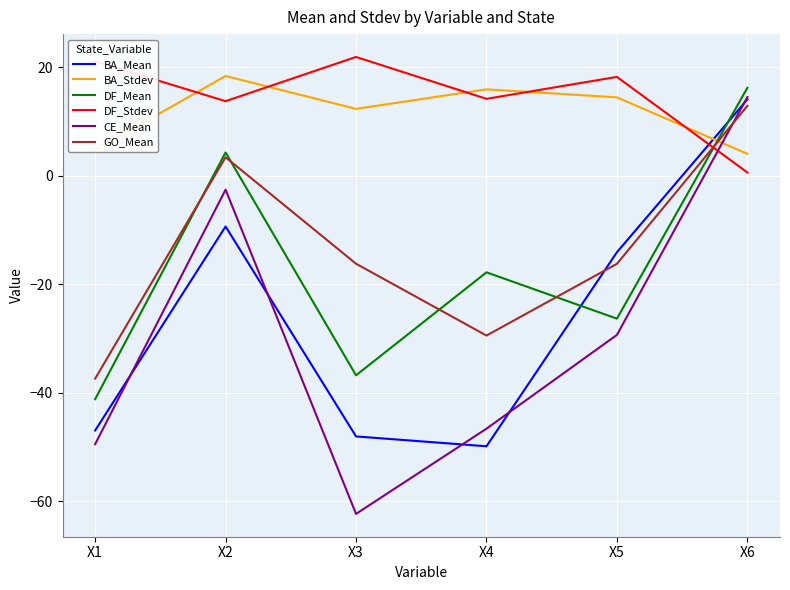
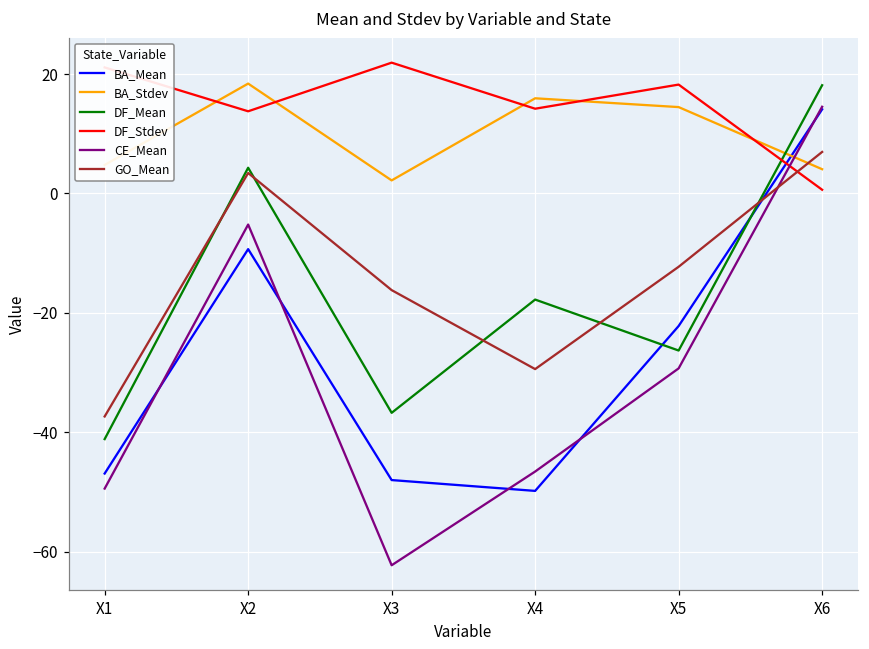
  {
    "BA_Mean": {
      "X1": -47,
      "X2": -9,
      "X3": -48,
      "X4": -50,
-     "X5": -14
+     "X5": -22
    },
    "BA_Stdev": {
      "X2": 18,
-     "X3": 12,
+     "X3": 2,
      "X4": 16,
      "X5": 14,
      "X6": 4
    },
    "DF_Mean": {
      "X1": -41,
      "X2": 4,
      "X3": -37,
      "X4": -18,
      "X5": -26,
-     "X6": 16
+     "X6": 18
    },
    "DF_Stdev": {
      "X2": 14,
      "X3": 22,
      "X4": 14,
      "X5": 18,
      "X6": 1
    },
    "CE_Mean": {
      "X1": -49,
-     "X2": -3,
+     "X2": -5,
      "X3": -62,
      "X4": -47,
      "X5": -29
    },
    "GO_Mean": {
      "X1": -37,
      "X2": 3,
      "X3": -16,
      "X4": -29,
-     "X5": -16,
-     "X6": 13
+     "X5": -12,
+     "X6": 7
    }
  }
